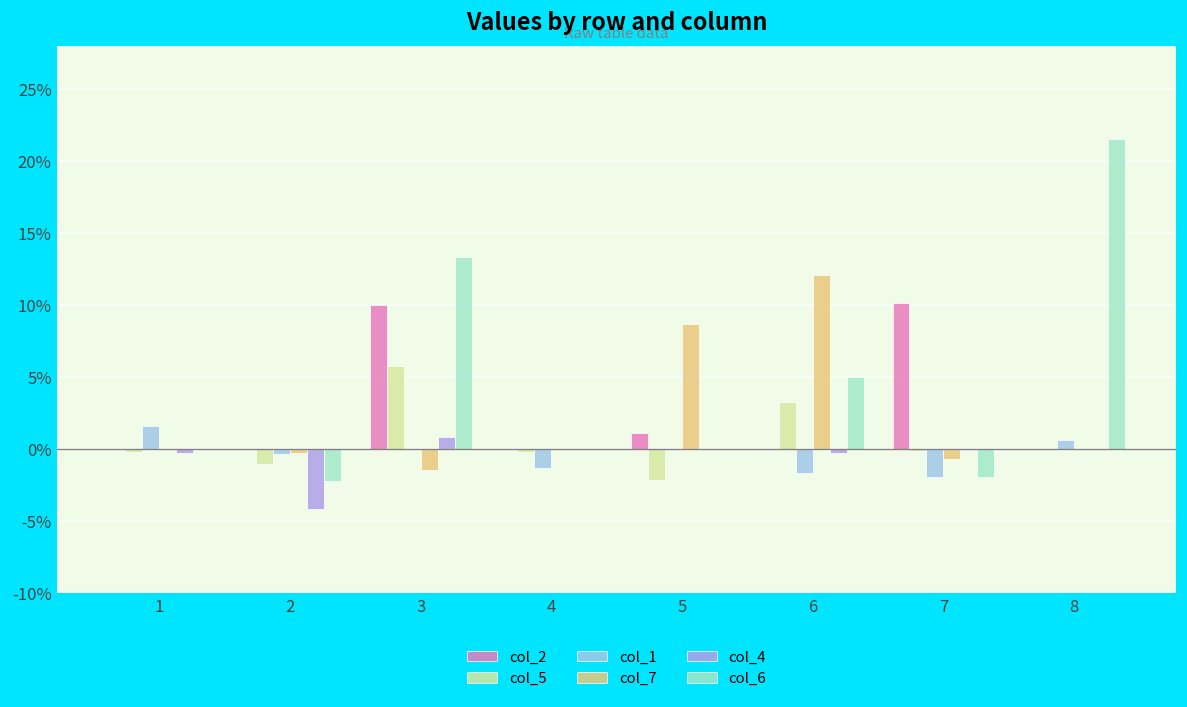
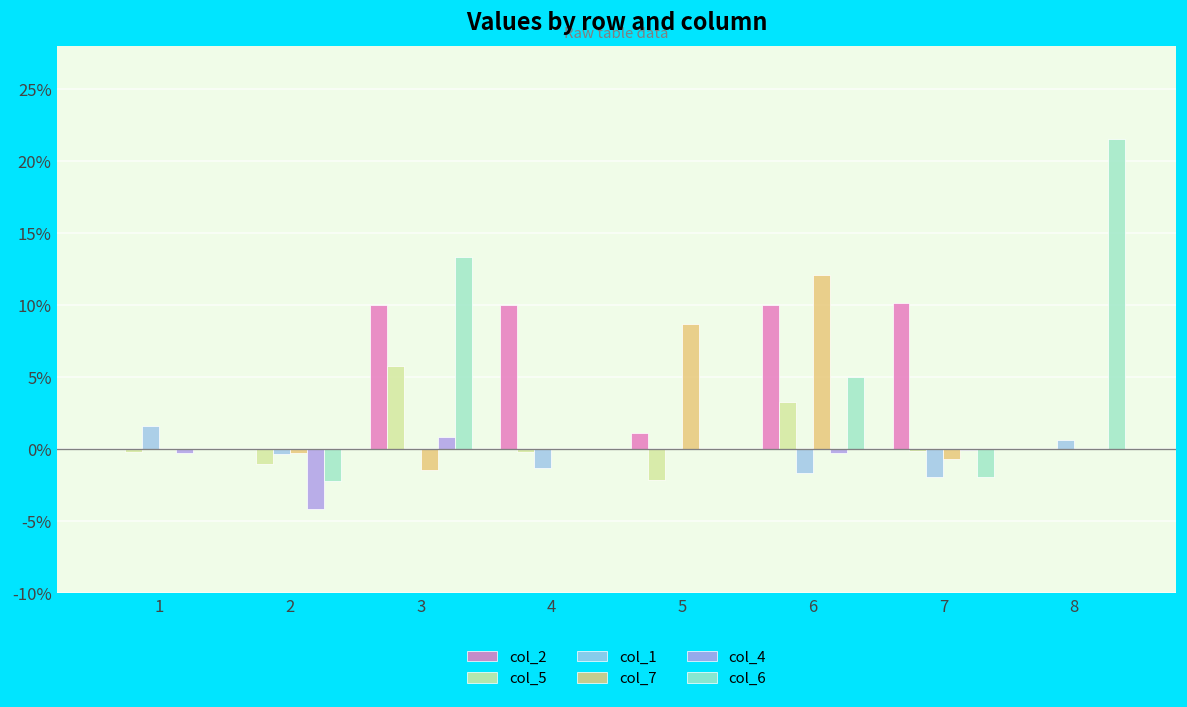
  {
    "col_2": {
      "1": "0.0%",
      "3": "10.0%",
-     "4": "0.0%",
+     "4": "10.0%",
      "5": "1.1%",
-     "6": "0.0%",
+     "6": "10.0%",
      "7": "10.2%",
      "8": "0.0%"
    }
  }
